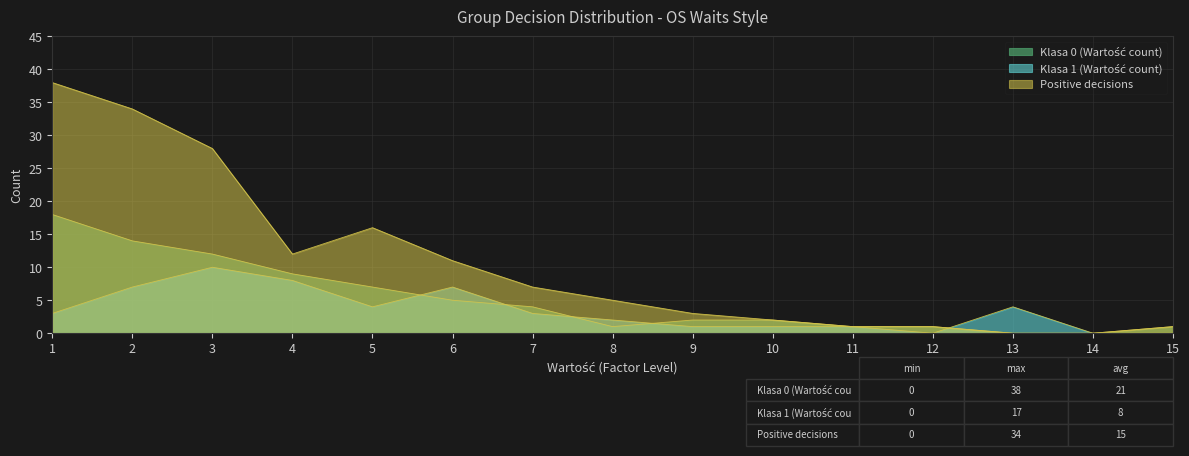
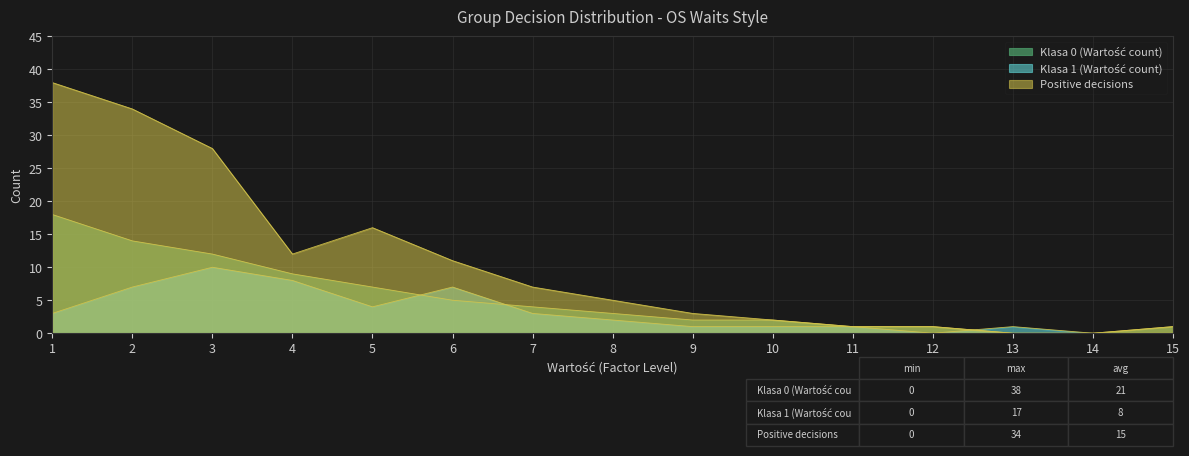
  {
    "Klasa 0 (Wartość count)": {
      "1": 18,
      "2": 14,
      "3": 12,
      "4": 9,
      "5": 7,
      "6": 5,
      "7": 4,
-     "8": 1,
+     "8": 3,
      "9": 2
    },
    "Klasa 1 (Wartość count)": {
      "1": 3,
      "2": 7,
      "3": 10,
      "4": 8,
      "5": 4,
      "6": 7,
      "7": 3,
      "8": 2,
      "9": 1,
      "10": 1,
      "12": 0,
-     "13": 4,
+     "13": 1,
      "15": 0
    },
    "Positive decisions": {
      "1": 38,
      "2": 34,
      "3": 28,
      "4": 12,
      "5": 16,
      "6": 11,
      "7": 7,
      "8": 5,
      "9": 3
    }
  }
